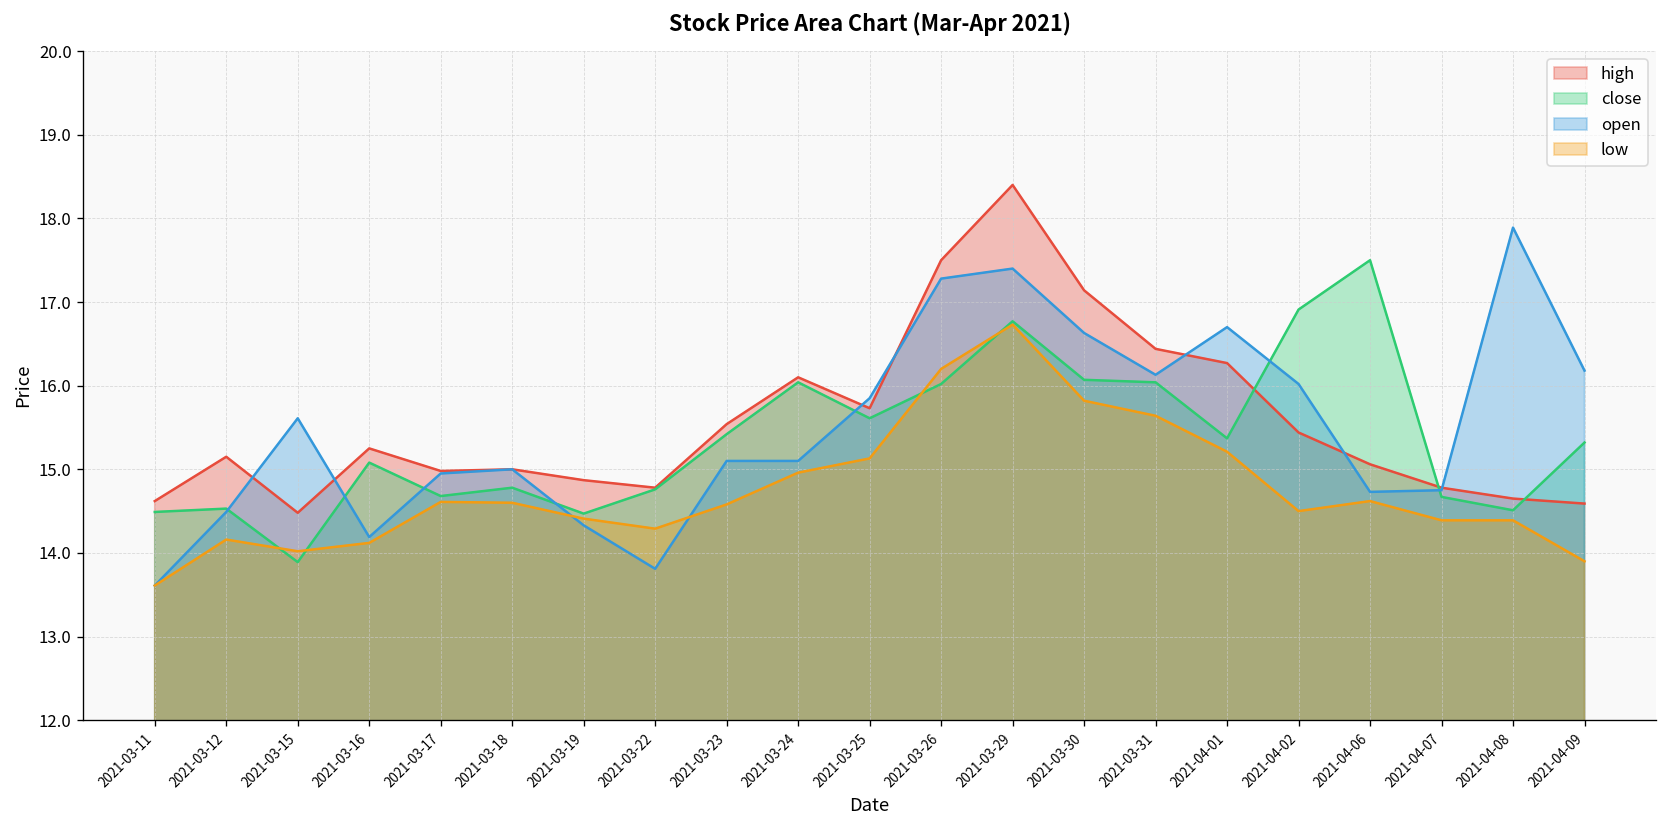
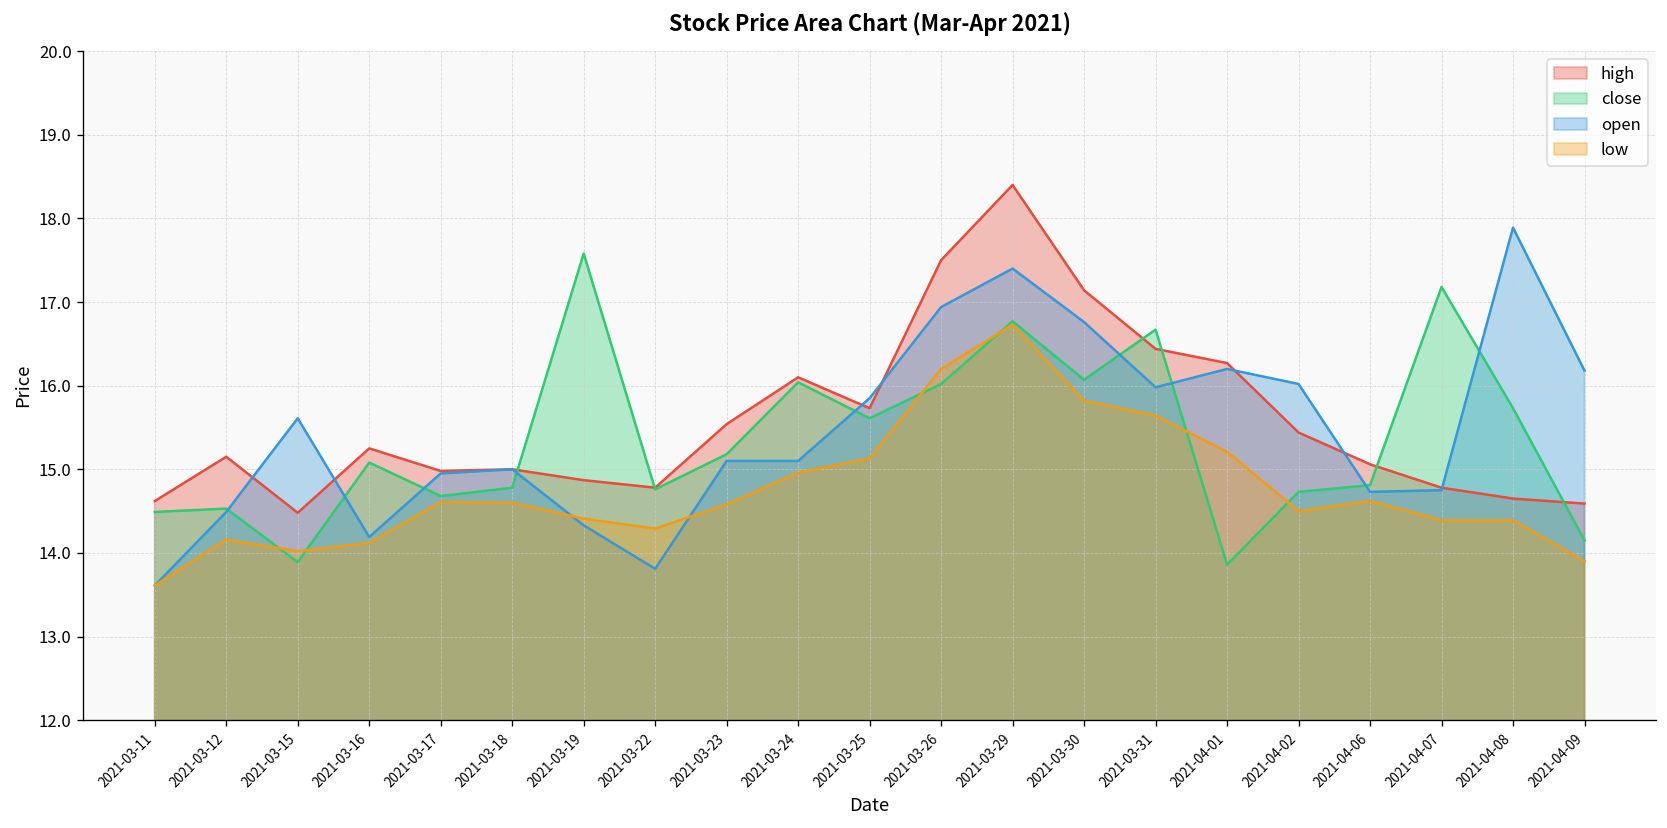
  {
    "close": {
      "2021-03-11": 14.5,
      "2021-03-12": 14.5,
      "2021-03-15": 13.9,
      "2021-03-16": 15.1,
      "2021-03-17": 14.7,
      "2021-03-18": 14.8,
-     "2021-03-19": 14.5,
-     "2021-03-23": 15.4,
+     "2021-03-19": 17.6,
+     "2021-03-23": 15.2,
      "2021-03-24": 16.0,
      "2021-03-25": 15.6,
      "2021-03-26": 16.0,
      "2021-03-29": 16.8,
      "2021-03-30": 16.1,
-     "2021-03-31": 16.0,
-     "2021-04-01": 15.4,
-     "2021-04-02": 16.9,
-     "2021-04-06": 17.5,
-     "2021-04-07": 14.7,
-     "2021-04-08": 14.5,
-     "2021-04-09": 15.3
+     "2021-03-31": 16.7,
+     "2021-04-01": 13.9,
+     "2021-04-02": 14.7,
+     "2021-04-06": 14.8,
+     "2021-04-07": 17.2,
+     "2021-04-08": 15.7,
+     "2021-04-09": 14.2
    },
    "open": {
      "2021-03-12": 14.5,
      "2021-03-15": 15.6,
      "2021-03-16": 14.2,
      "2021-03-19": 14.3,
      "2021-03-22": 13.8,
      "2021-03-23": 15.1,
      "2021-03-24": 15.1,
      "2021-03-25": 15.9,
-     "2021-03-26": 17.3,
+     "2021-03-26": 16.9,
      "2021-03-29": 17.4,
-     "2021-03-30": 16.6,
-     "2021-03-31": 16.1,
-     "2021-04-01": 16.7,
+     "2021-03-30": 16.8,
+     "2021-03-31": 16.0,
+     "2021-04-01": 16.2,
      "2021-04-02": 16.0,
      "2021-04-06": 14.7,
      "2021-04-08": 17.9,
      "2021-04-09": 16.2
    }
  }
